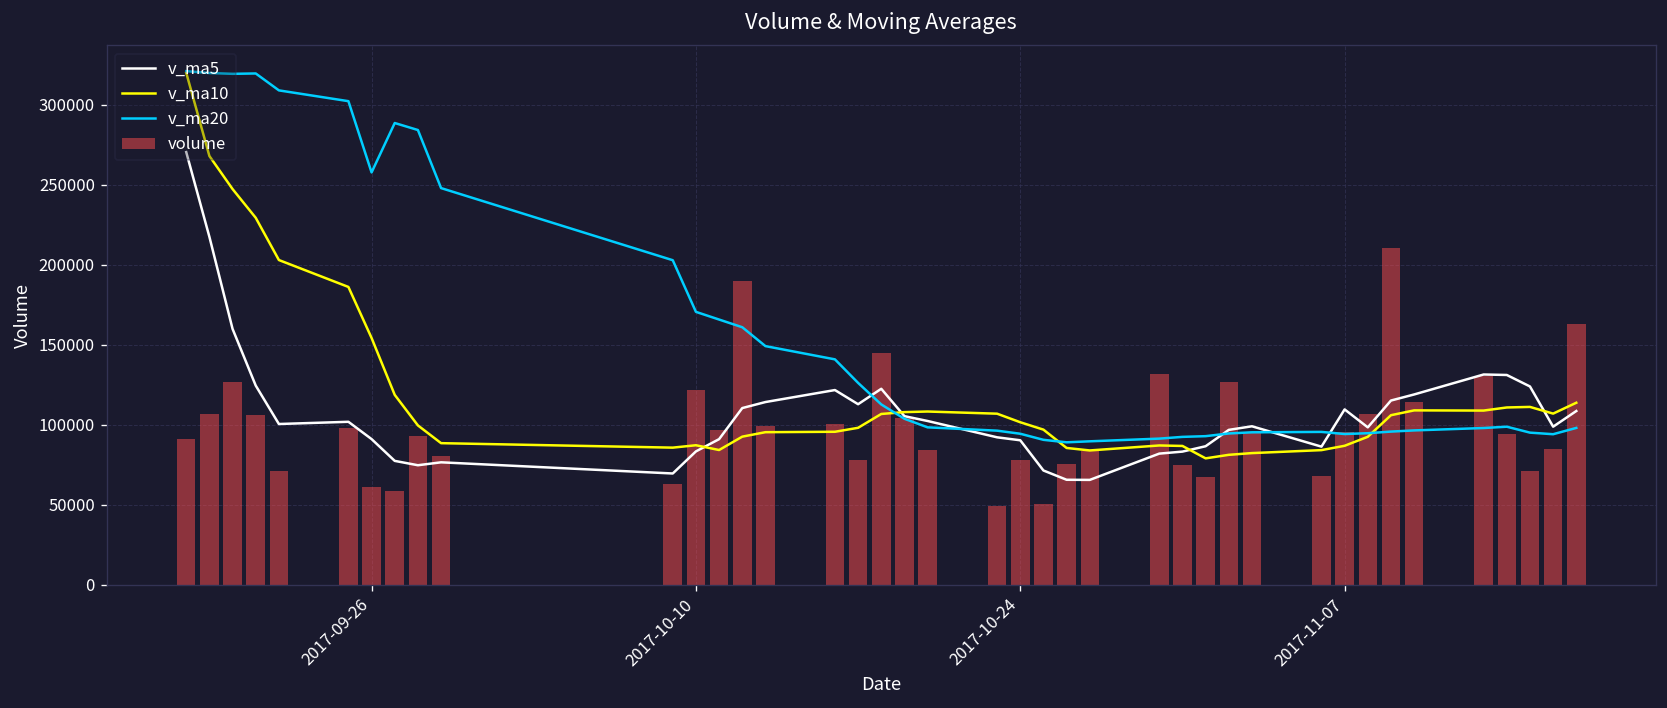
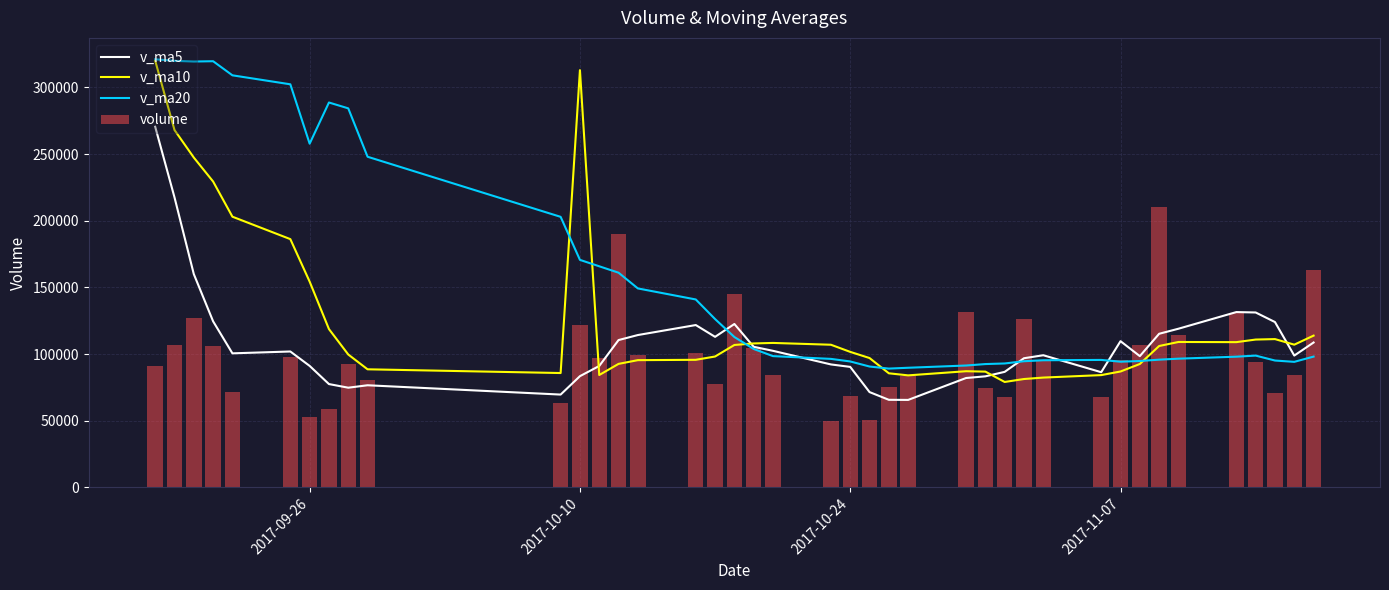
  {
    "volume": {
-     "2017-09-26": 61000,
+     "2017-09-26": 53000,
      "2017-10-10": 122000,
-     "2017-10-24": 78000,
+     "2017-10-24": 68000,
      "2017-11-07": 96000
    },
    "v_ma5": {
      "2017-09-26": 91000,
      "2017-10-10": 83000,
      "2017-10-24": 90000,
      "2017-11-07": 110000
    },
    "v_ma10": {
      "2017-09-26": 154000,
-     "2017-10-10": 87000,
+     "2017-10-10": 313000,
      "2017-10-24": 102000,
      "2017-11-07": 87000
    },
    "v_ma20": {
      "2017-09-26": 258000,
      "2017-10-10": 171000,
      "2017-10-24": 94000,
      "2017-11-07": 94000
    }
  }
